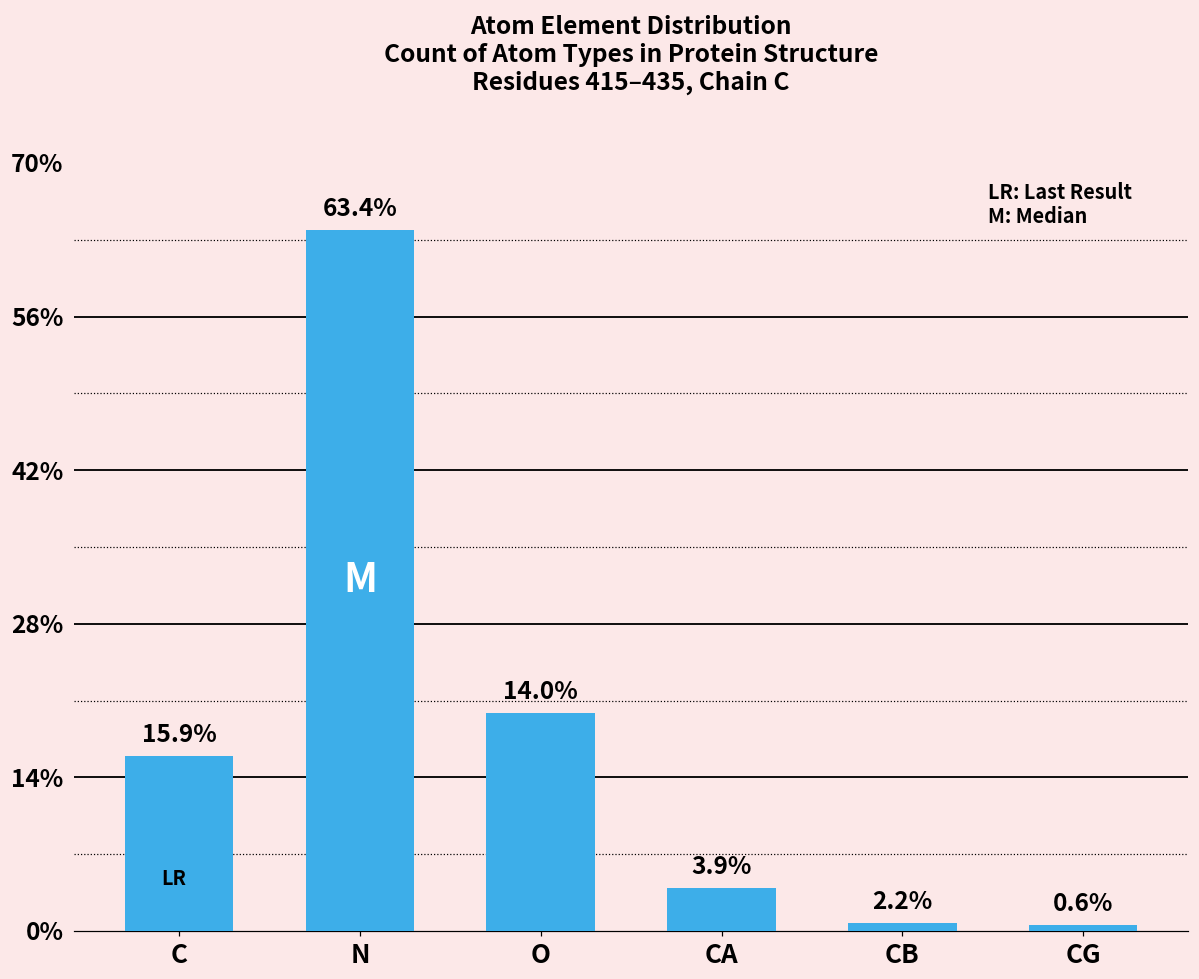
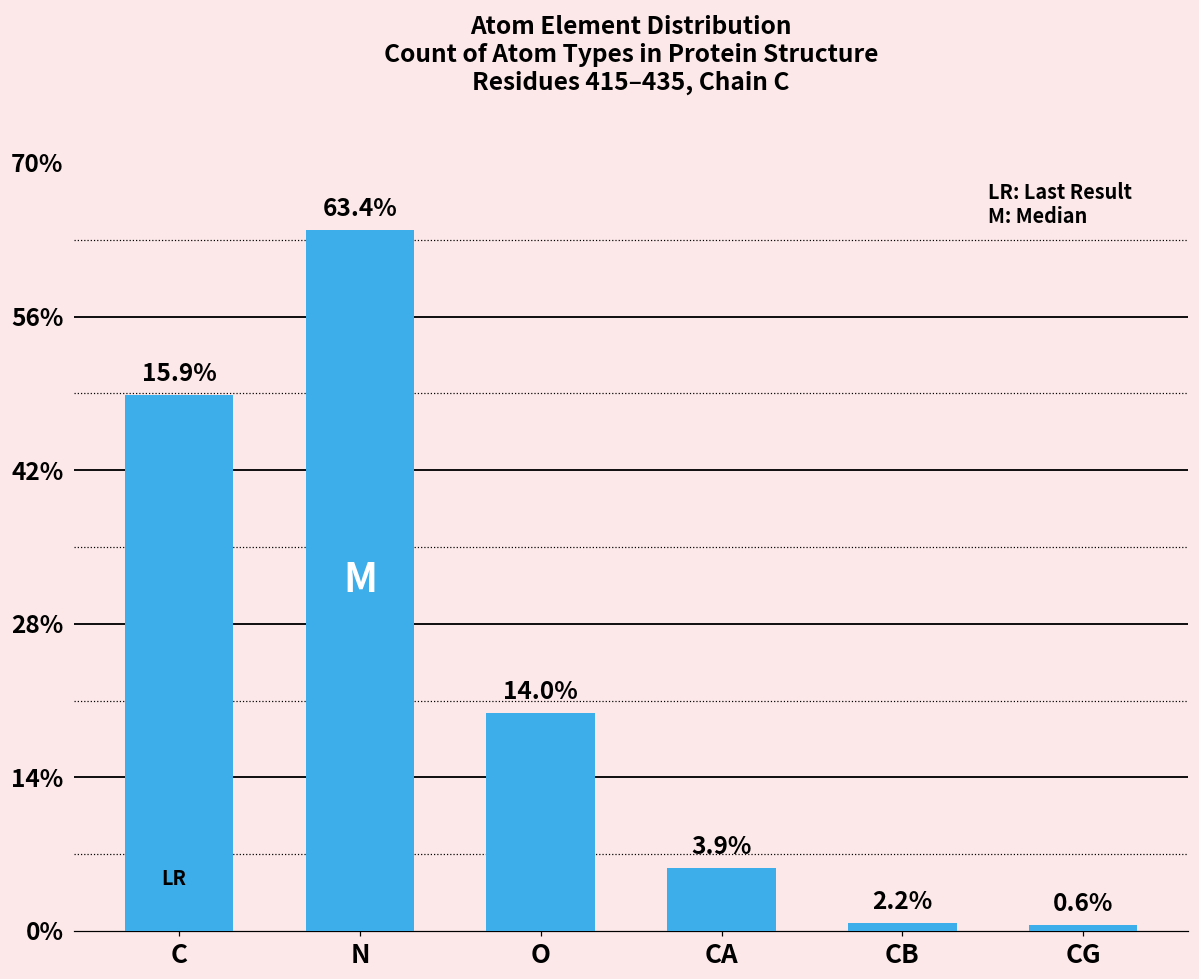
  {
-   "C": "16%",
-   "CA": "4%"
+   "C": "49%",
+   "CA": "6%"
  }
